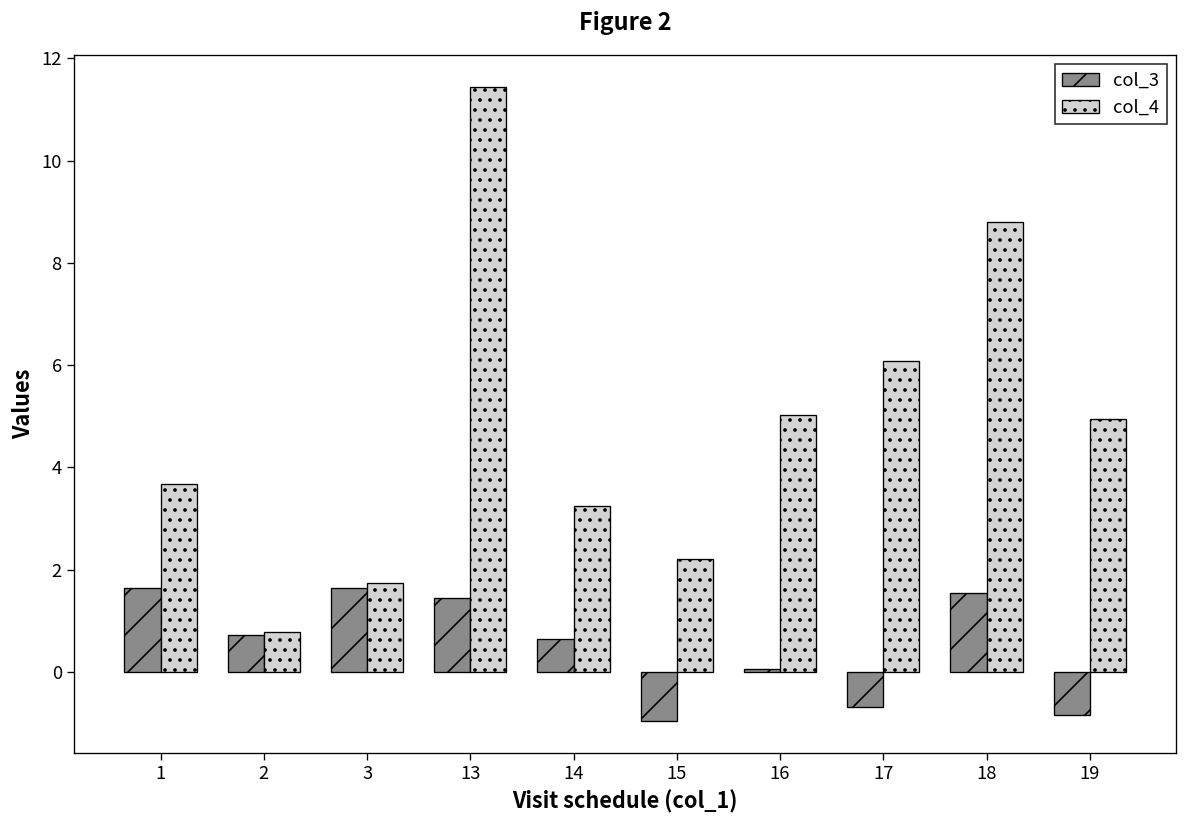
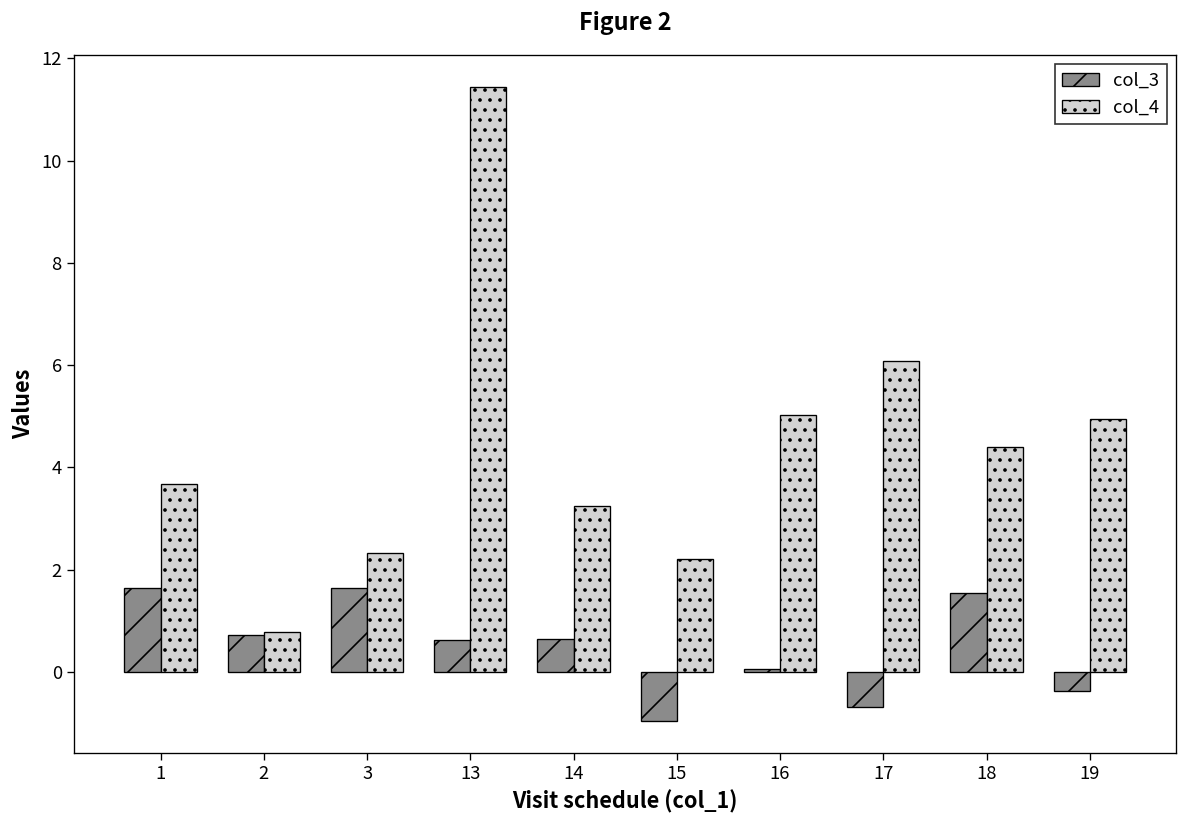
  {
    "col_3": {
      "1": 1.6,
      "2": 0.7,
      "3": 1.6,
-     "13": 1.4,
+     "13": 0.6,
      "14": 0.6,
      "15": -1.0,
      "16": 0.1,
      "17": -0.7,
      "18": 1.5,
-     "19": -0.9
+     "19": -0.4
    },
    "col_4": {
      "1": 3.7,
      "2": 0.8,
-     "3": 1.7,
+     "3": 2.3,
      "13": 11.4,
      "14": 3.2,
      "15": 2.2,
      "16": 5.0,
      "17": 6.1,
-     "18": 8.8,
+     "18": 4.4,
      "19": 4.9
    }
  }
